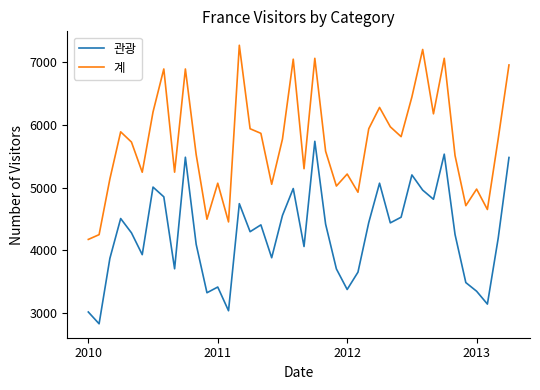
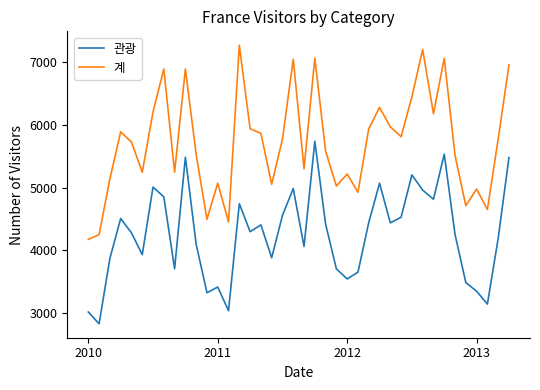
  {
    "관광": {
      "2010": 3000,
      "2011": 3400,
-     "2012": 3400,
+     "2012": 3500,
      "2013": 3400
    },
    "계": {
      "2010": 4200,
      "2011": 5100,
      "2012": 5200,
      "2013": 5000
    }
  }
